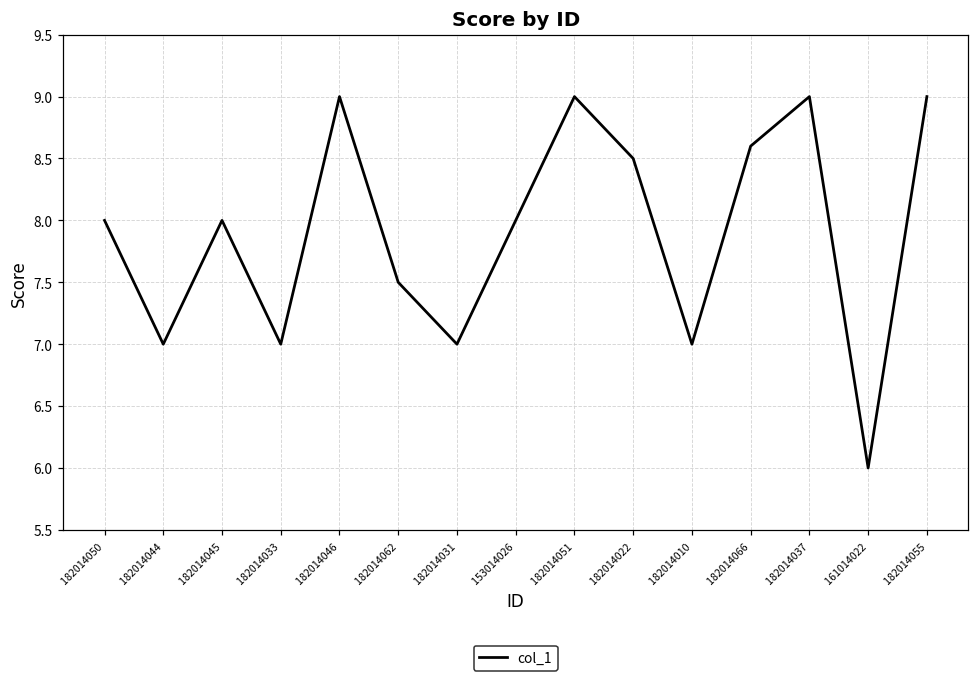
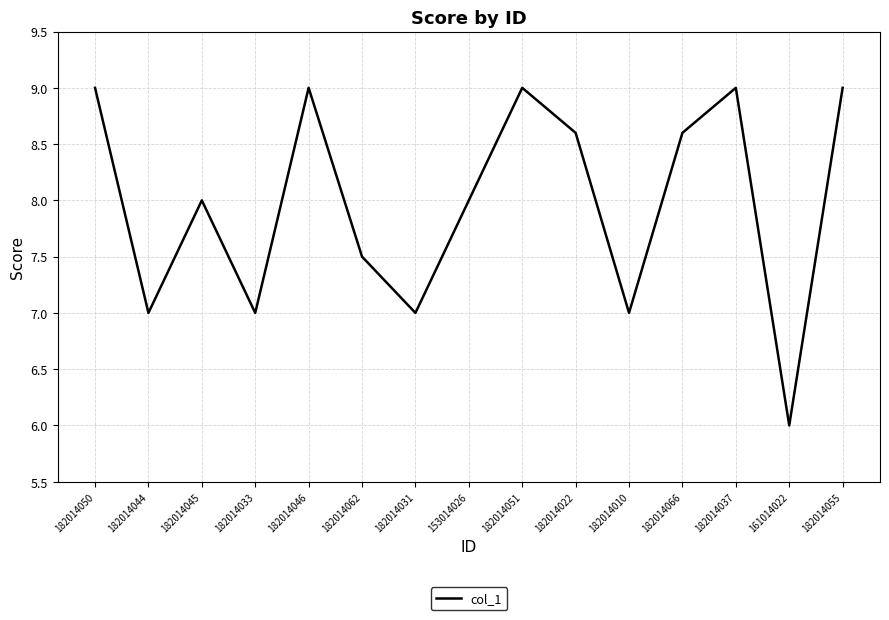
  {
-   "182014050": 8,
+   "182014050": 9,
    "182014044": 7.0,
    "182014045": 8.0,
    "182014033": 7.0,
    "182014046": 9.0,
    "182014062": 7.5,
    "182014031": 7.0,
    "153014026": 8.0,
    "182014051": 9.0,
-   "182014022": 8.5,
+   "182014022": 8.6,
    "182014010": 7.0,
    "182014066": 8.6,
    "182014037": 9.0,
    "161014022": 6.0,
    "182014055": 9.0
  }
